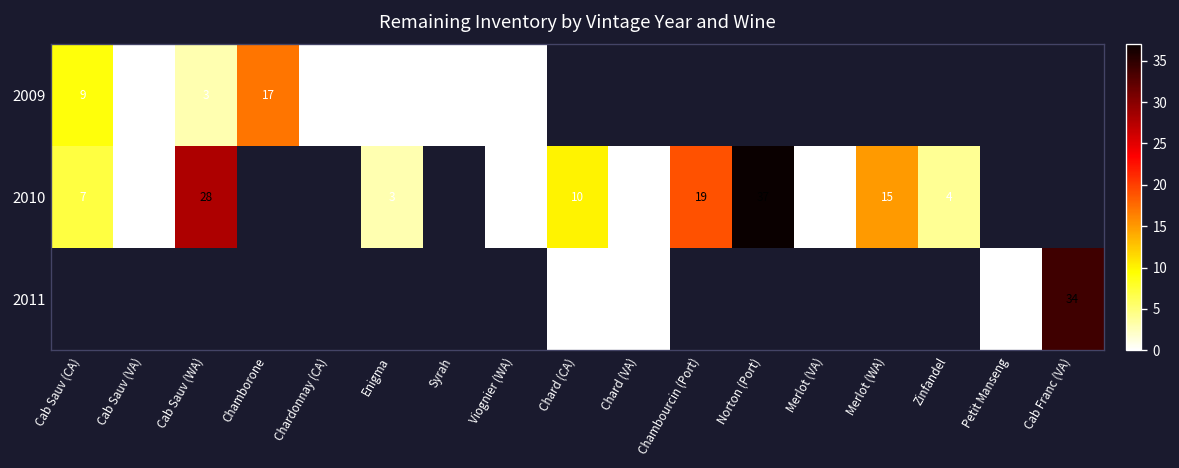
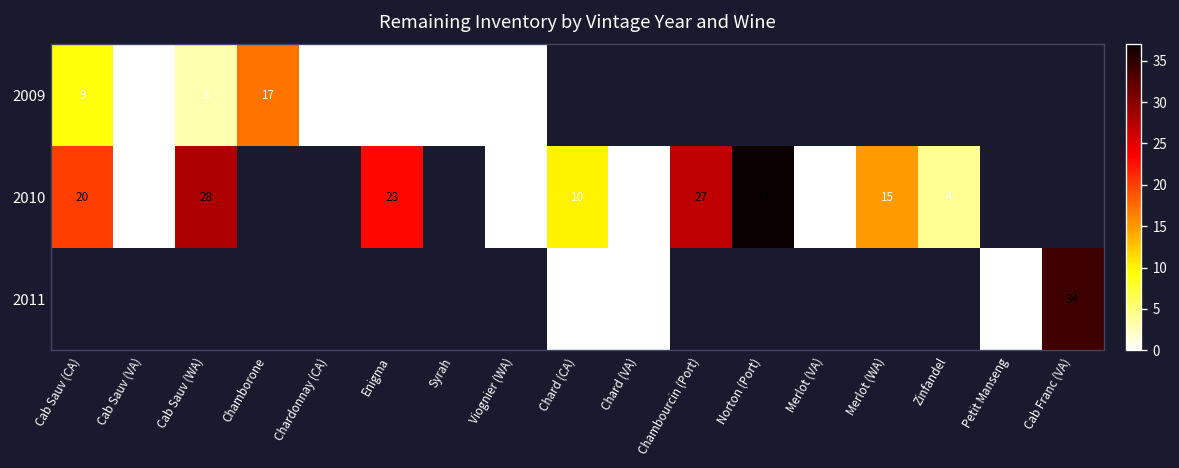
  {
    "2009": {
      "Cab Sauv (CA)": 9,
      "Cab Sauv (WA)": 3,
      "Chamborone": 17
    },
    "2010": {
-     "Cab Sauv (CA)": 7,
+     "Cab Sauv (CA)": 20,
      "Cab Sauv (WA)": 28,
-     "Enigma": 3,
+     "Enigma": 23,
      "Chard (CA)": 10,
-     "Chambourcin (Port)": 19,
+     "Chambourcin (Port)": 27,
      "Merlot (WA)": 15,
      "Zinfandel": 4
    },
    "2011": {
      "Cab Franc (VA)": 34
    }
  }
